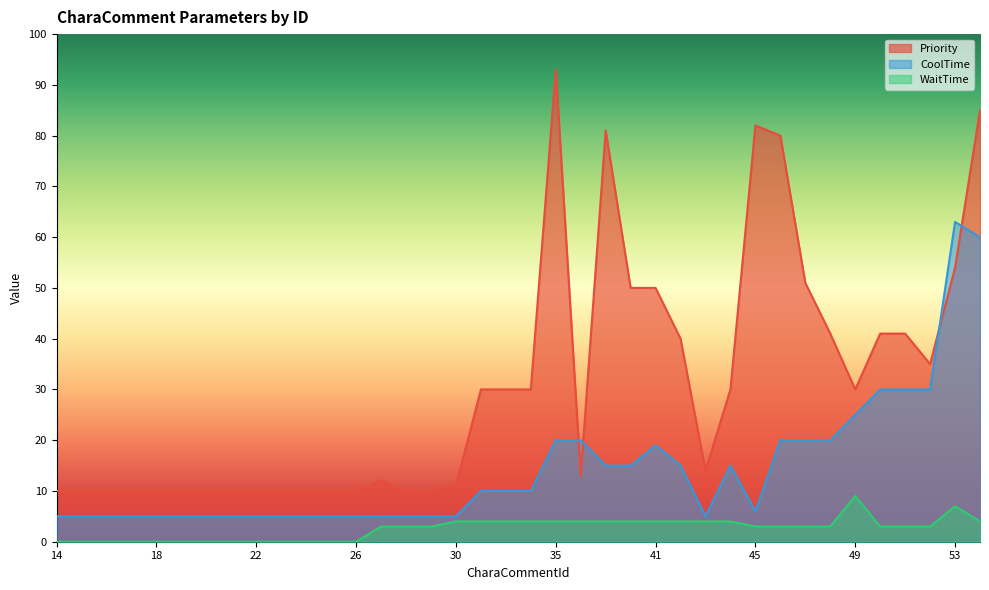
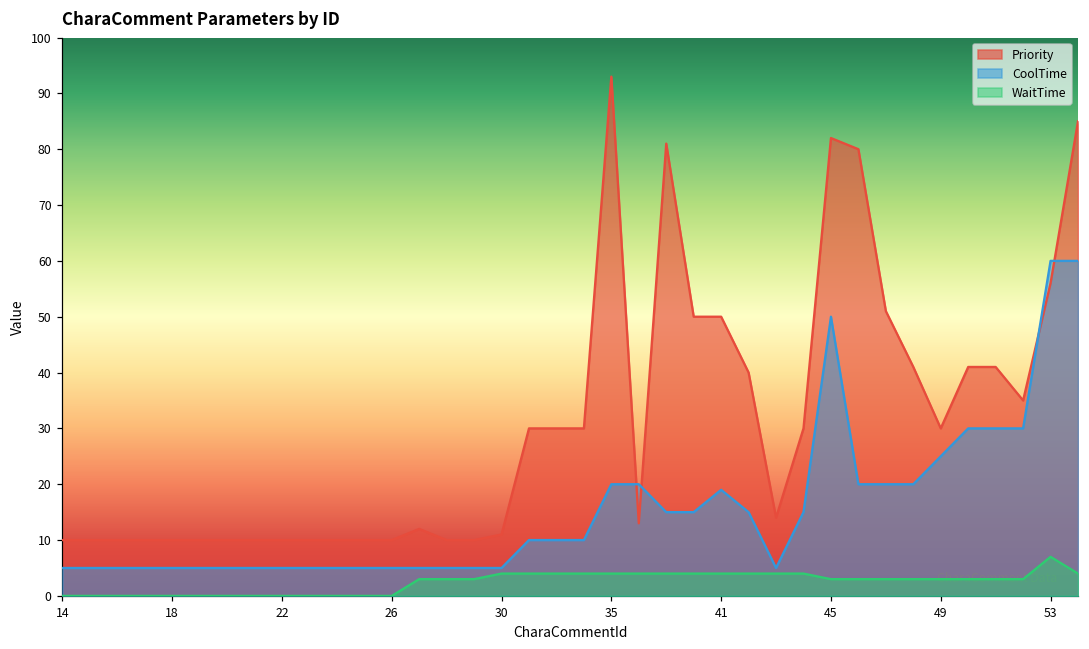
  {
    "Priority": {
      "41": 50,
      "45": 82,
      "49": 30,
-     "53": 54
+     "53": 56
    },
    "CoolTime": {
      "41": 19,
-     "45": 6,
+     "45": 50,
      "49": 25,
-     "53": 63
+     "53": 60
    },
    "WaitTime": {
      "41": 4,
      "45": 3,
-     "49": 9,
+     "49": 3,
      "53": 7
    }
  }
